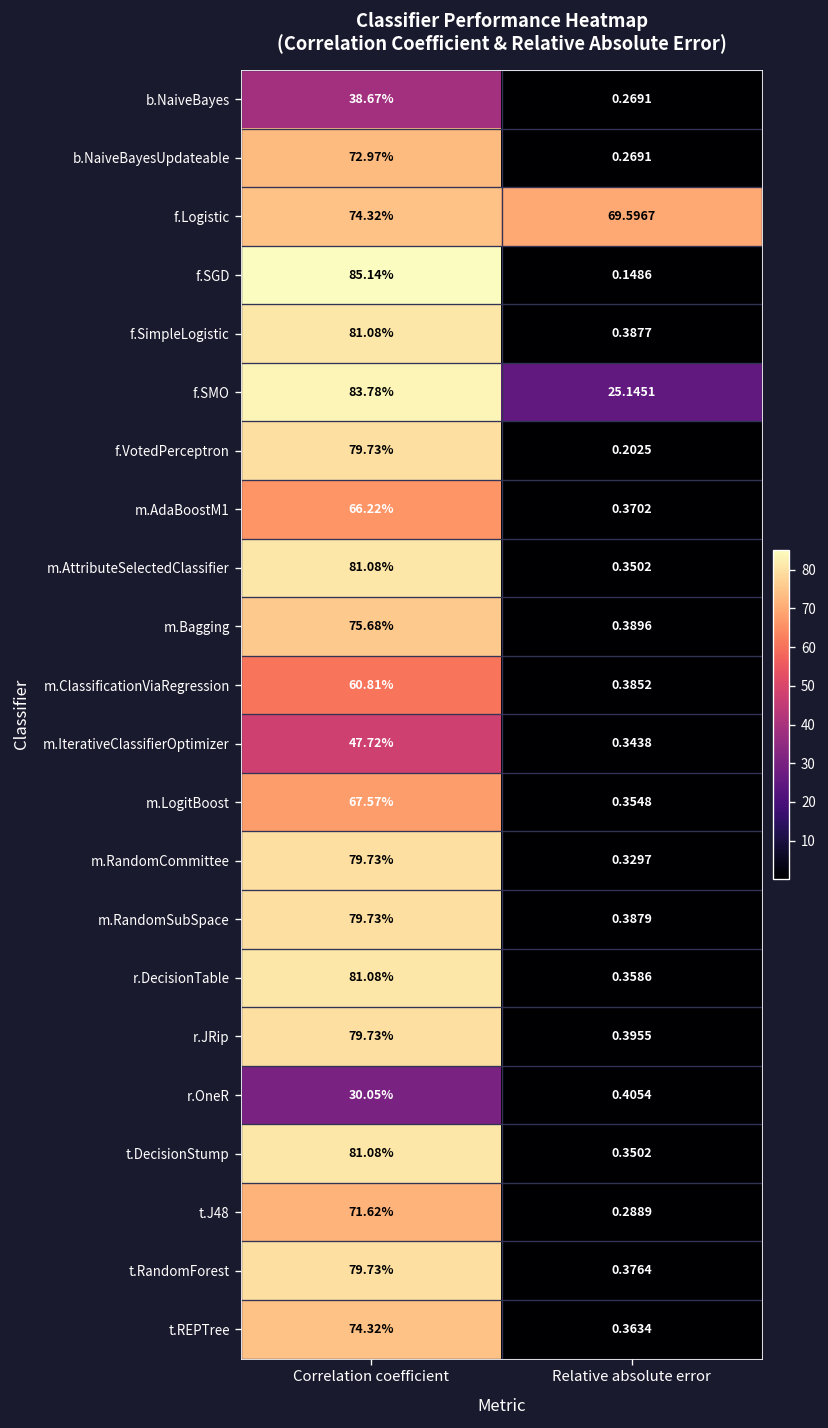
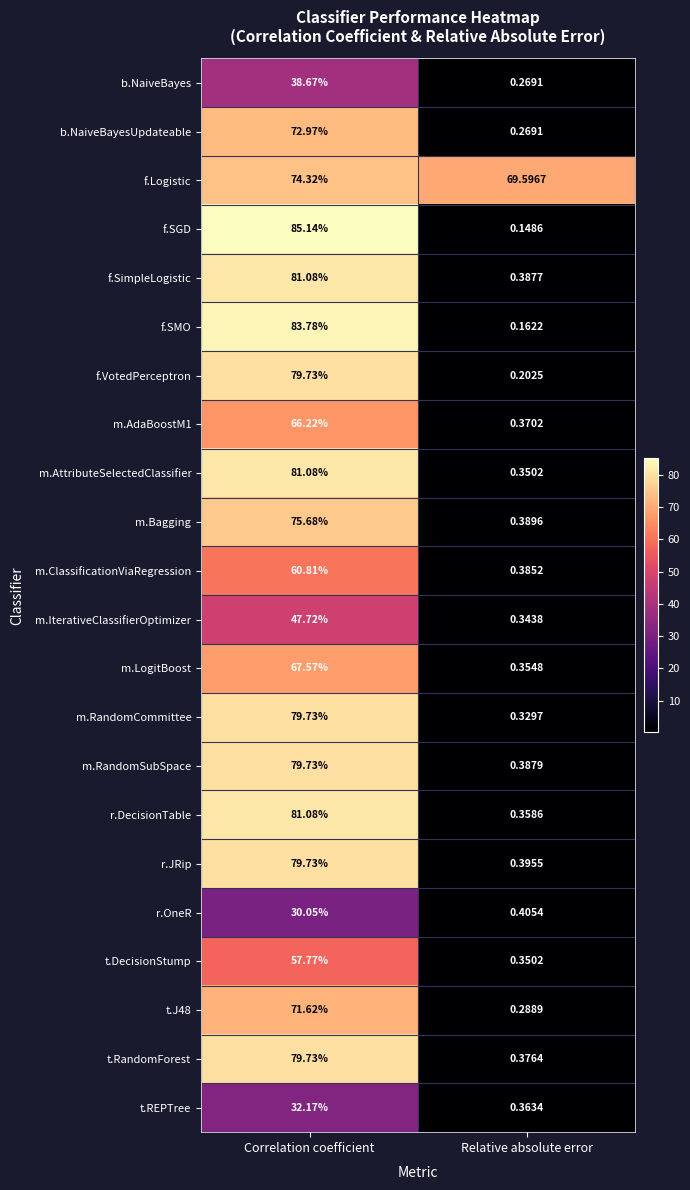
  {
    "b.NaiveBayes": {
      "Correlation coefficient": "38.67%",
      "Relative absolute error": "0.2691"
    },
    "b.NaiveBayesUpdateable": {
      "Correlation coefficient": "72.97%",
      "Relative absolute error": "0.2691"
    },
    "f.Logistic": {
      "Correlation coefficient": "74.32%",
      "Relative absolute error": "69.5967"
    },
    "f.SGD": {
      "Correlation coefficient": "85.14%",
      "Relative absolute error": "0.1486"
    },
    "f.SimpleLogistic": {
      "Correlation coefficient": "81.08%",
      "Relative absolute error": "0.3877"
    },
    "f.SMO": {
      "Correlation coefficient": "83.78%",
-     "Relative absolute error": "25.1451"
+     "Relative absolute error": "0.1622"
    },
    "f.VotedPerceptron": {
      "Correlation coefficient": "79.73%",
      "Relative absolute error": "0.2025"
    },
    "m.AdaBoostM1": {
      "Correlation coefficient": "66.22%",
      "Relative absolute error": "0.3702"
    },
    "m.AttributeSelectedClassifier": {
      "Correlation coefficient": "81.08%",
      "Relative absolute error": "0.3502"
    },
    "m.Bagging": {
      "Correlation coefficient": "75.68%",
      "Relative absolute error": "0.3896"
    },
    "m.ClassificationViaRegression": {
      "Correlation coefficient": "60.81%",
      "Relative absolute error": "0.3852"
    },
    "m.IterativeClassifierOptimizer": {
      "Correlation coefficient": "47.72%",
      "Relative absolute error": "0.3438"
    },
    "m.LogitBoost": {
      "Correlation coefficient": "67.57%",
      "Relative absolute error": "0.3548"
    },
    "m.RandomCommittee": {
      "Correlation coefficient": "79.73%",
      "Relative absolute error": "0.3297"
    },
    "m.RandomSubSpace": {
      "Correlation coefficient": "79.73%",
      "Relative absolute error": "0.3879"
    },
    "r.DecisionTable": {
      "Correlation coefficient": "81.08%",
      "Relative absolute error": "0.3586"
    },
    "r.JRip": {
      "Correlation coefficient": "79.73%",
      "Relative absolute error": "0.3955"
    },
    "r.OneR": {
      "Correlation coefficient": "30.05%",
      "Relative absolute error": "0.4054"
    },
    "t.DecisionStump": {
-     "Correlation coefficient": "81.08%",
+     "Correlation coefficient": "57.77%",
      "Relative absolute error": "0.3502"
    },
    "t.J48": {
      "Correlation coefficient": "71.62%",
      "Relative absolute error": "0.2889"
    },
    "t.RandomForest": {
      "Correlation coefficient": "79.73%",
      "Relative absolute error": "0.3764"
    },
    "t.REPTree": {
-     "Correlation coefficient": "74.32%",
+     "Correlation coefficient": "32.17%",
      "Relative absolute error": "0.3634"
    }
  }
